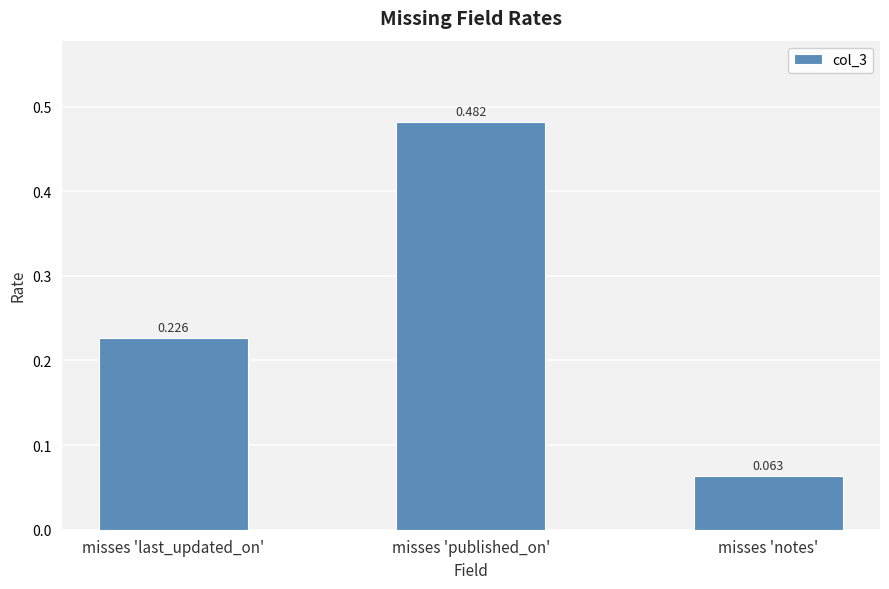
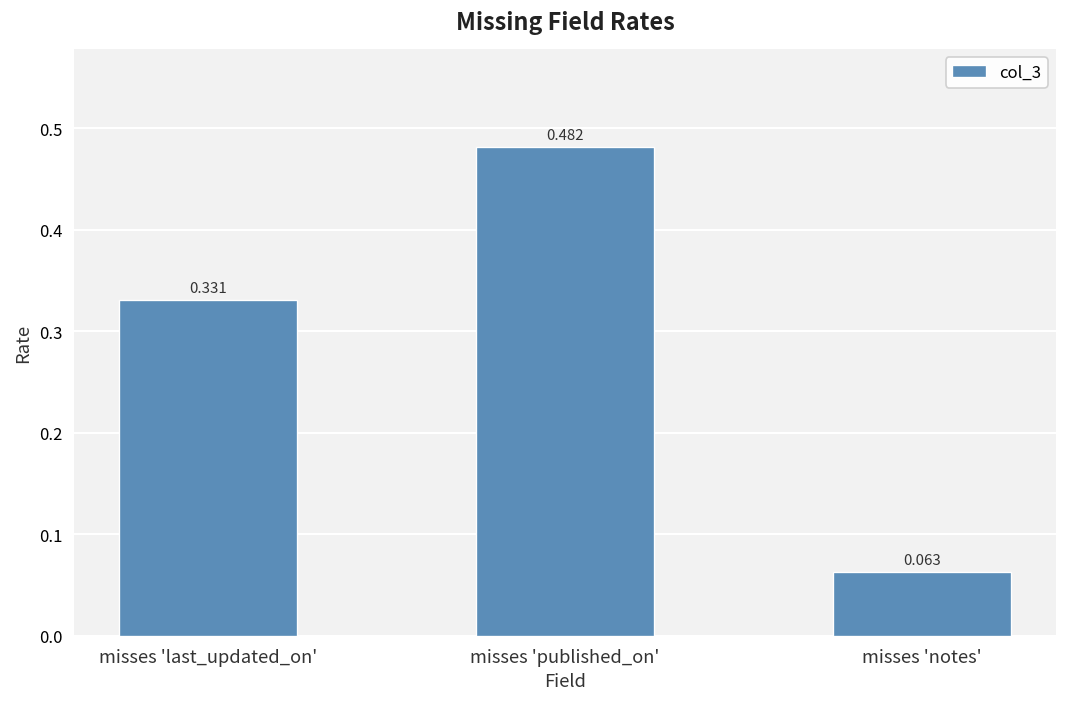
  {
-   "misses 'last_updated_on'": 0.226,
+   "misses 'last_updated_on'": 0.331,
    "misses 'published_on'": 0.482,
    "misses 'notes'": 0.063
  }
